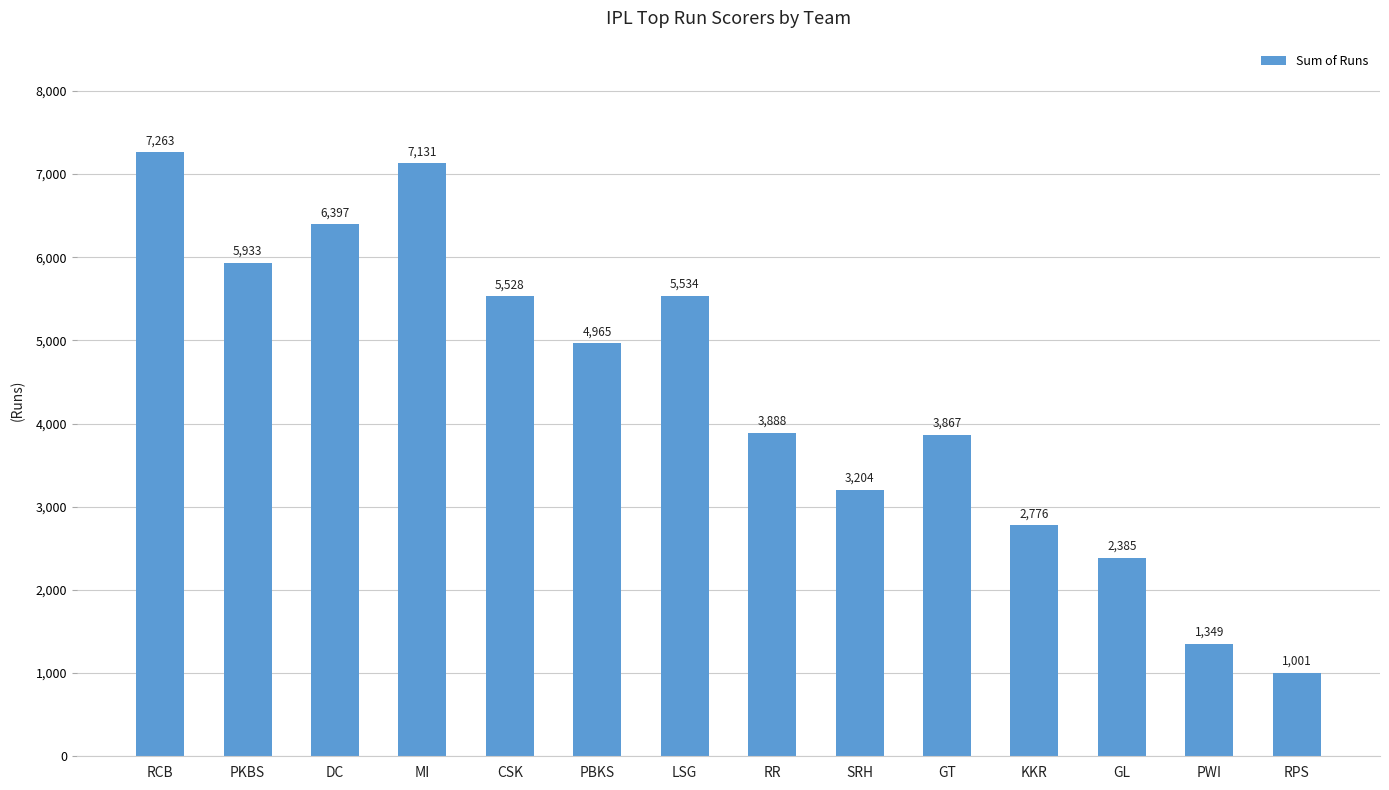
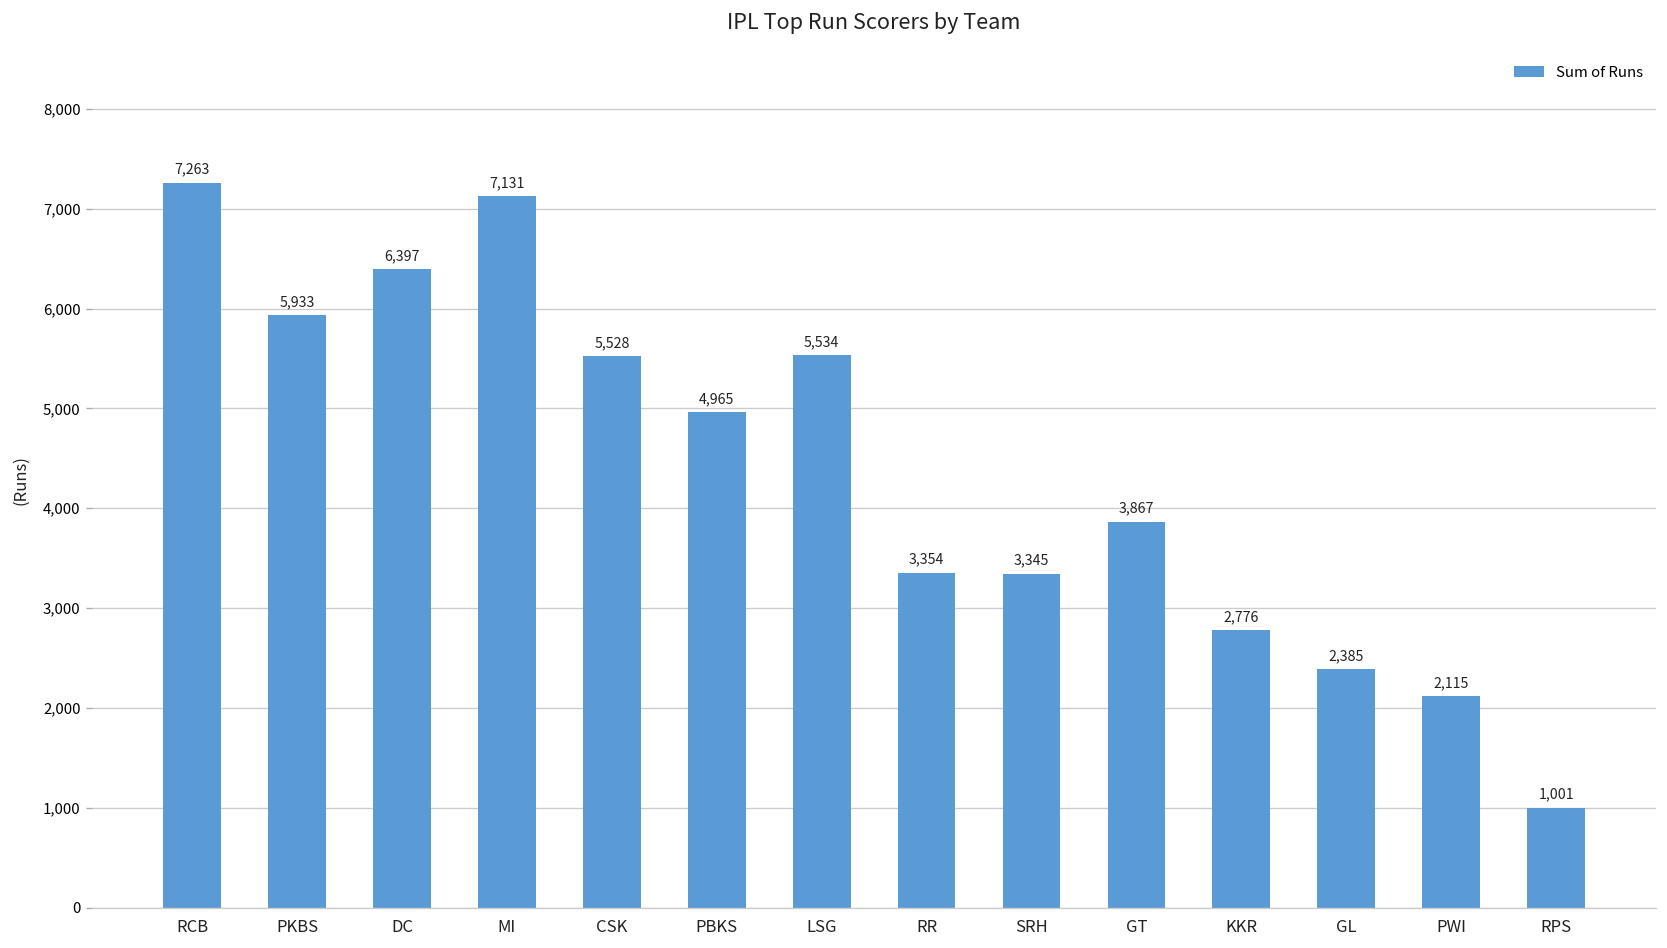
  {
    "RCB": "7,263",
    "PKBS": "5,933",
    "DC": "6,397",
    "MI": "7,131",
    "CSK": "5,528",
    "PBKS": "4,965",
    "LSG": "5,534",
-   "RR": "3,888",
-   "SRH": "3,204",
+   "RR": "3,354",
+   "SRH": "3,345",
    "GT": "3,867",
    "KKR": "2,776",
    "GL": "2,385",
-   "PWI": "1,349",
+   "PWI": "2,115",
    "RPS": "1,001"
  }
